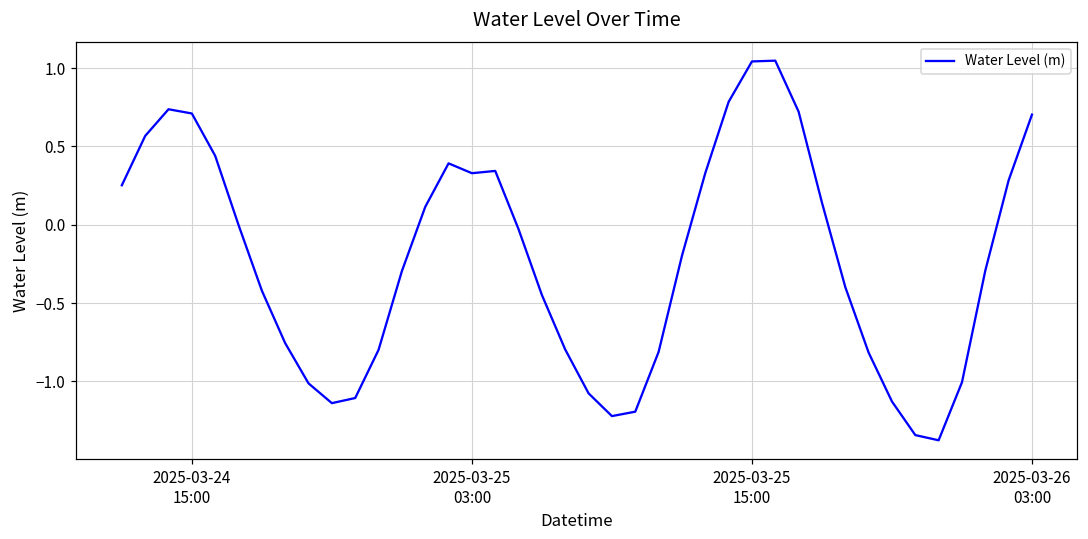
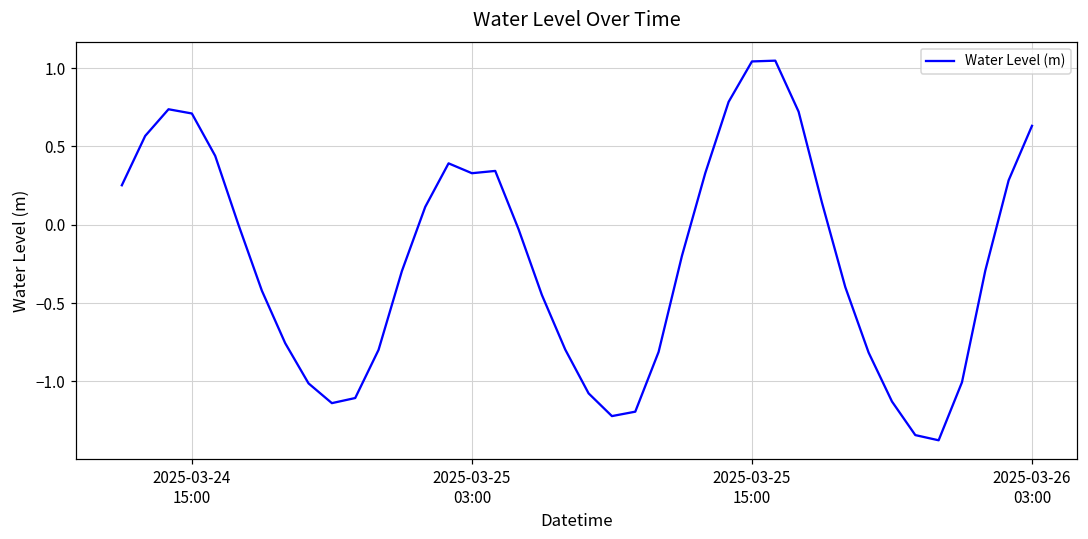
  {
    "2025-03-24 15:00": 0.71,
    "2025-03-25 03:00": 0.33,
    "2025-03-25 15:00": 1.04,
-   "2025-03-26 03:00": 0.70
+   "2025-03-26 03:00": 0.63
  }
